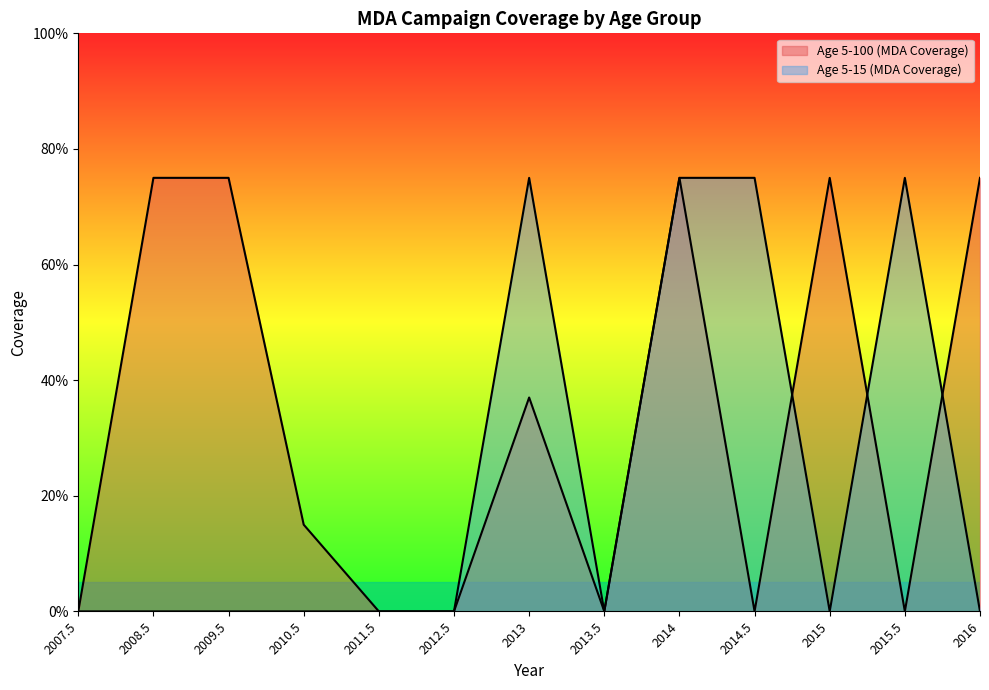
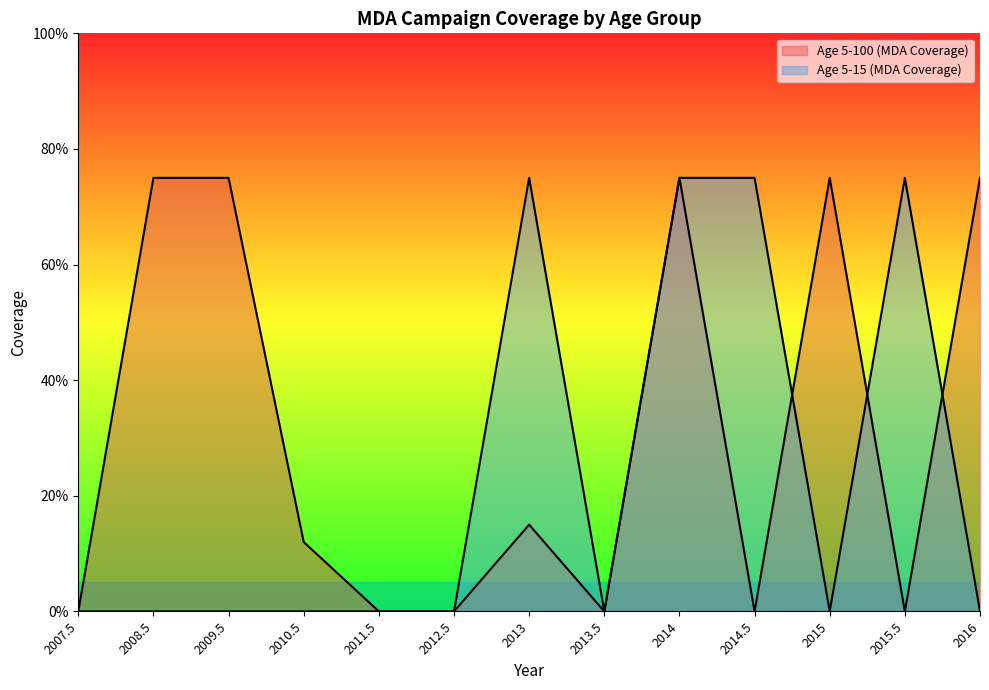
  {
    "Age 5-100 (MDA Coverage)": {
      "2008.5": "75%",
      "2009.5": "75%",
-     "2010.5": "15%",
-     "2013": "37%",
+     "2010.5": "12%",
+     "2013": "15%",
      "2015": "75%",
      "2016": "75%"
    },
    "Age 5-15 (MDA Coverage)": {
      "2013": "75%",
      "2014.5": "75%",
      "2015.5": "75%"
    }
  }
